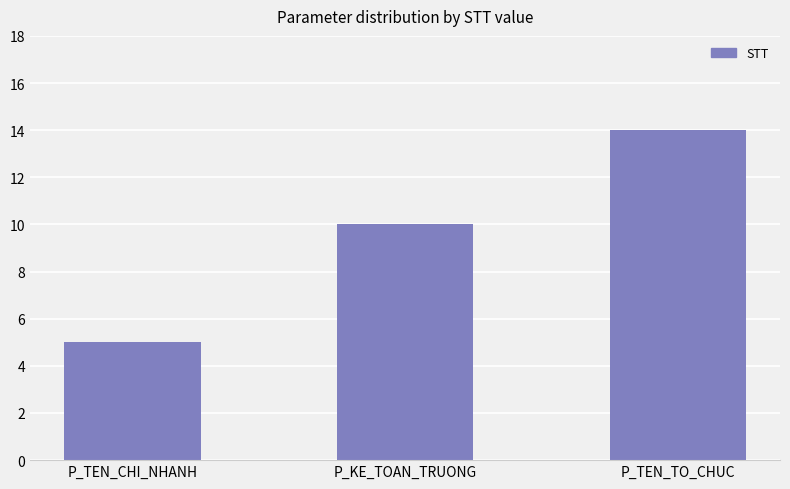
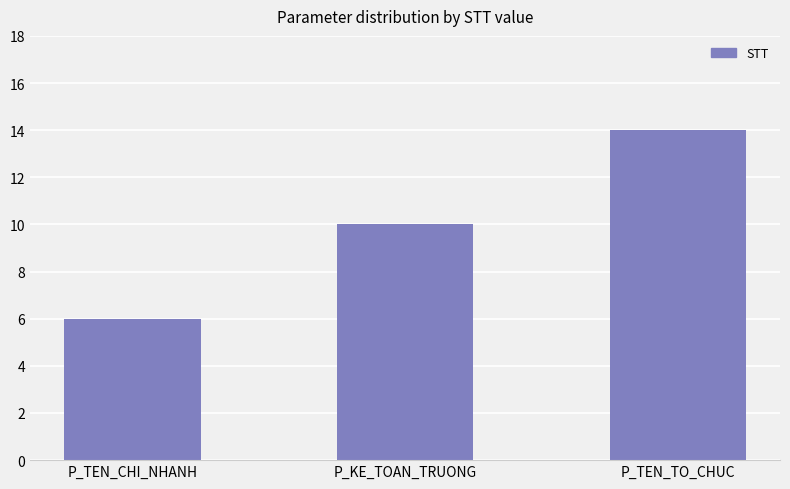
  {
-   "P_TEN_CHI_NHANH": 5,
+   "P_TEN_CHI_NHANH": 6,
    "P_KE_TOAN_TRUONG": 10,
    "P_TEN_TO_CHUC": 14
  }
